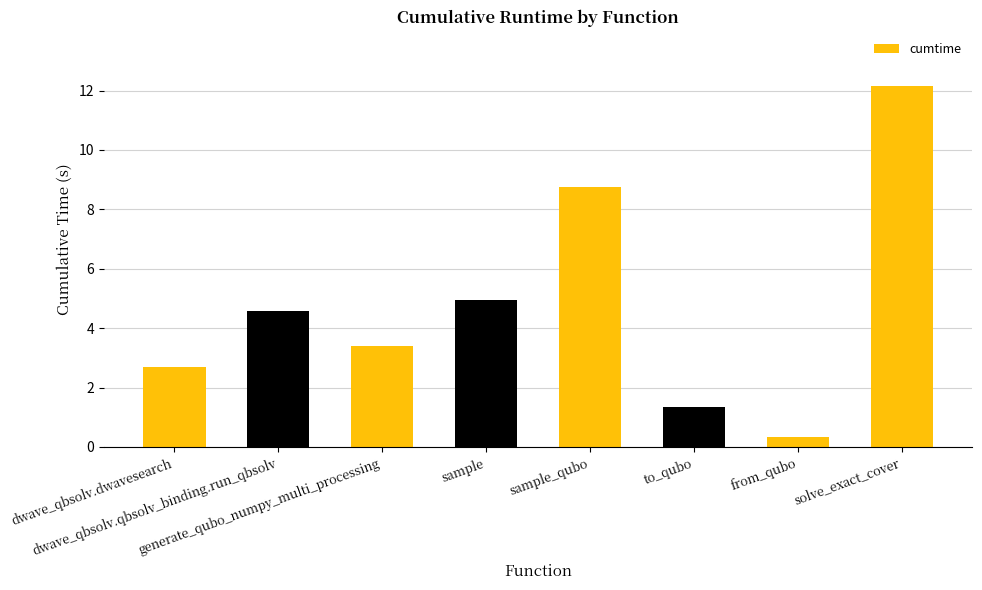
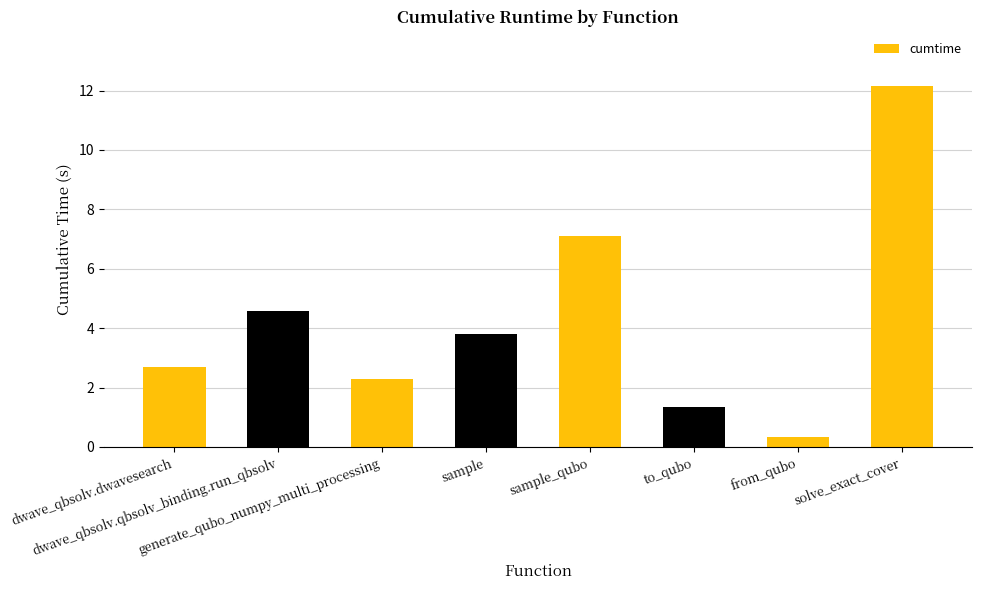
  {
    "dwave_qbsolv.dwavesearch": 2.7,
    "dwave_qbsolv.qbsolv_binding.run_qbsolv": 4.6,
-   "generate_qubo_numpy_multi_processing": 3.4,
-   "sample": 5.0,
-   "sample_qubo": 8.8,
+   "generate_qubo_numpy_multi_processing": 2.3,
+   "sample": 3.8,
+   "sample_qubo": 7.1,
    "to_qubo": 1.4,
    "from_qubo": 0.3,
    "solve_exact_cover": 12.2
  }
